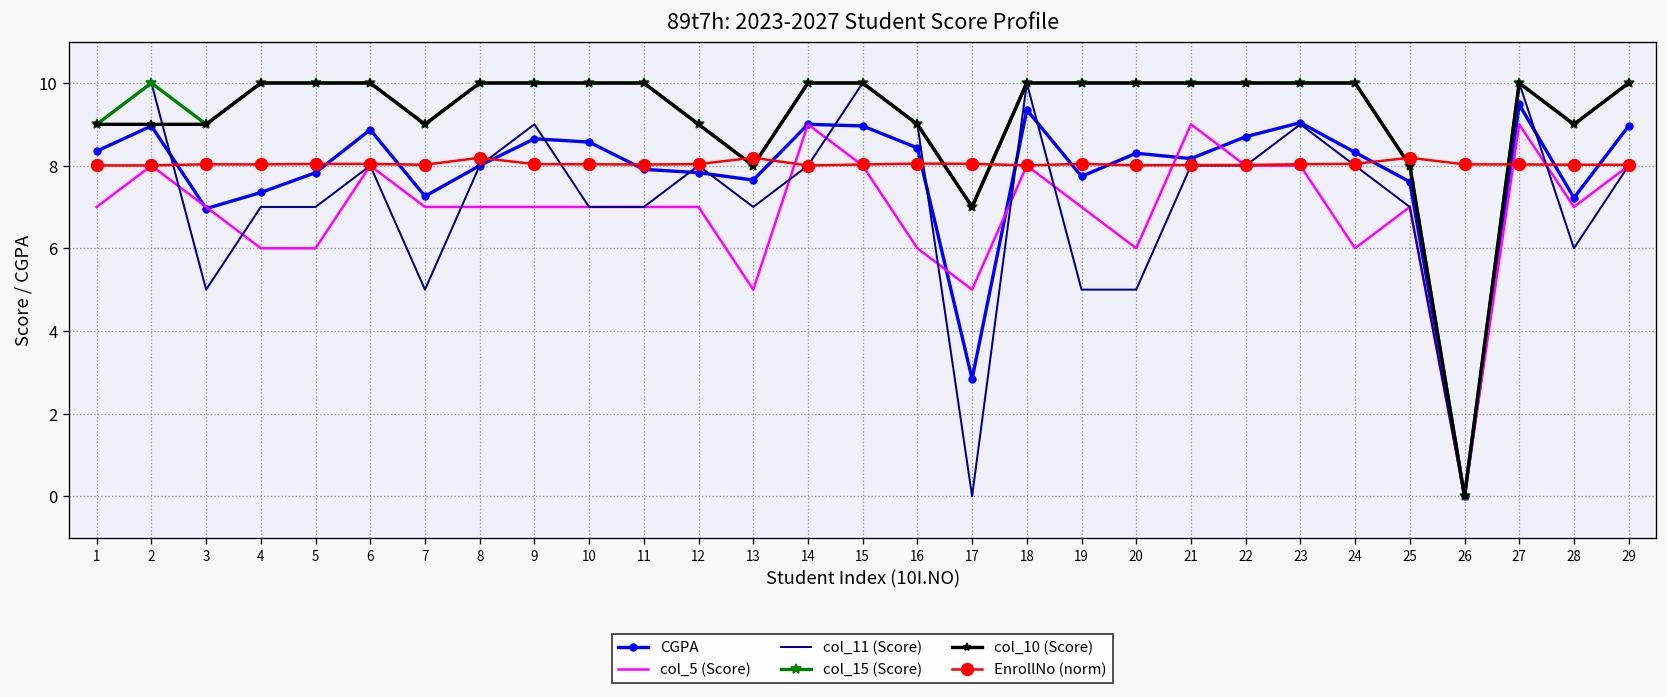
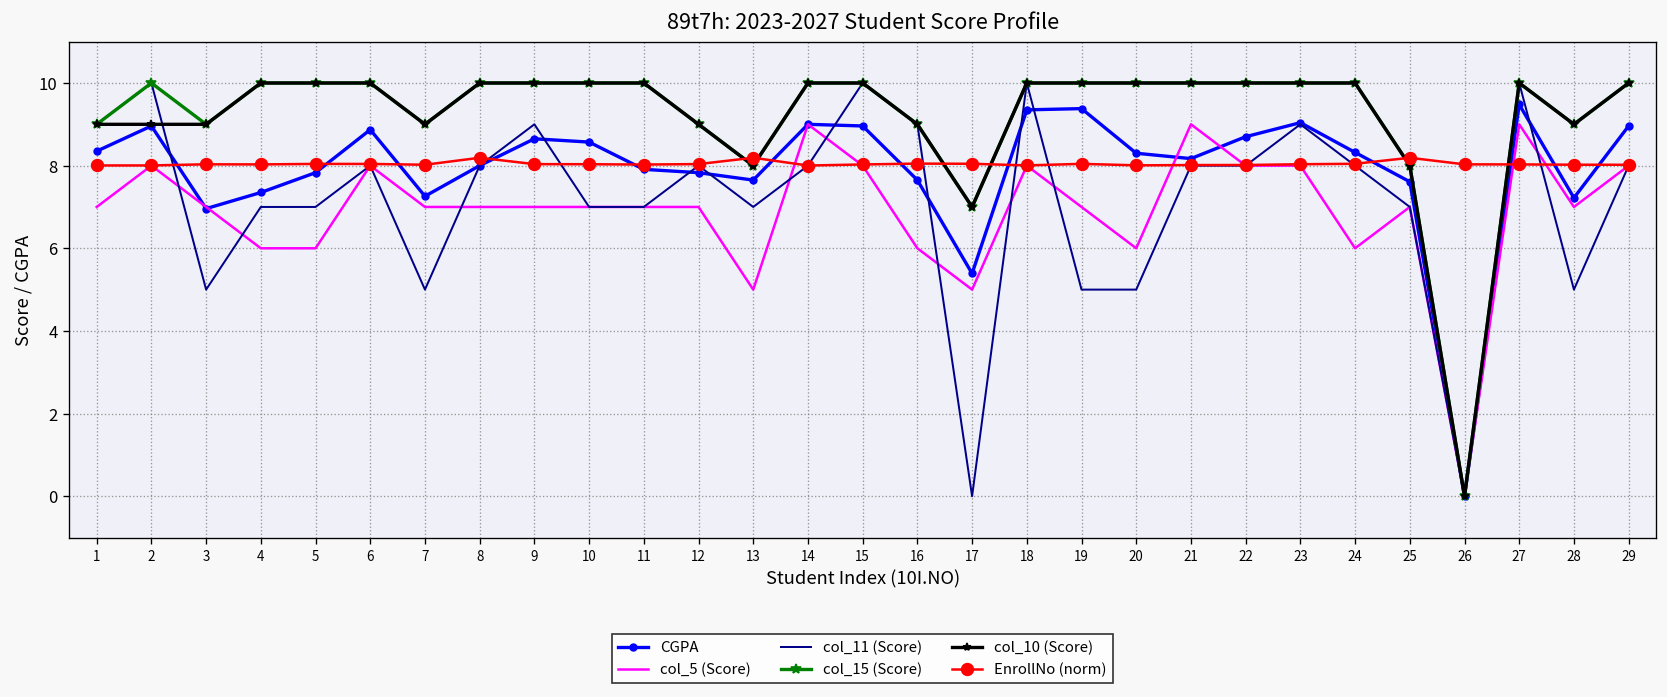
  {
    "CGPA": {
      "1": 8.4,
      "4": 7.4,
      "5": 7.8,
      "6": 8.9,
      "7": 7.3,
      "9": 8.7,
      "10": 8.6,
      "11": 7.9,
      "12": 7.8,
      "13": 7.7,
      "15": 9.0,
-     "16": 8.4,
-     "17": 2.8,
+     "16": 7.7,
+     "17": 5.4,
      "18": 9.4,
-     "19": 7.7,
+     "19": 9.4,
      "20": 8.3,
      "21": 8.2,
      "22": 8.7,
      "24": 8.3,
      "25": 7.6,
      "27": 9.5,
      "28": 7.2,
      "29": 9.0
    },
    "col_5 (Score)": {
      "1": 7.0,
      "4": 6.0,
      "5": 6.0,
      "7": 7.0,
      "8": 7.0,
      "9": 7.0,
      "12": 7.0,
      "13": 5.0,
      "16": 6.0,
      "17": 5.0,
      "19": 7.0,
      "20": 6.0,
      "21": 9.0,
      "24": 6.0,
      "27": 9.0,
      "28": 7.0
    },
    "col_11 (Score)": {
      "3": 5,
      "4": 7,
      "5": 7,
      "7": 5,
      "9": 9,
      "13": 7,
      "17": 0,
      "19": 5,
      "20": 5,
-     "28": 6
+     "28": 5
    },
    "EnrollNo (norm)": {
      "1": 8.0,
      "3": 8.0,
      "4": 8.0,
      "5": 8.0,
      "7": 8.0,
      "8": 8.2,
      "9": 8.0,
      "10": 8.0,
      "11": 8.0,
      "13": 8.2,
      "16": 8.0,
      "17": 8.0,
      "19": 8.0,
      "20": 8.0,
      "25": 8.2,
      "26": 8.0,
      "27": 8.0,
      "28": 8.0
    }
  }
